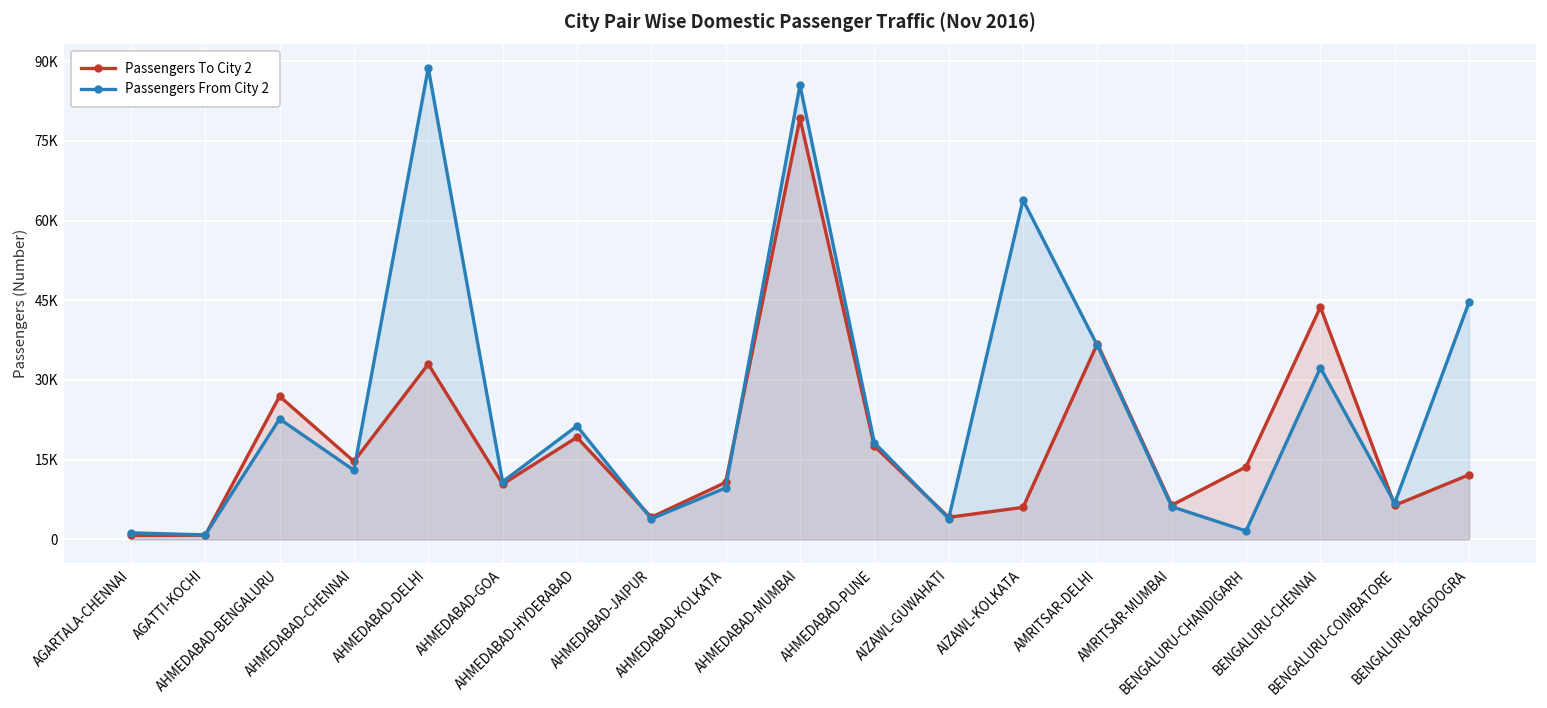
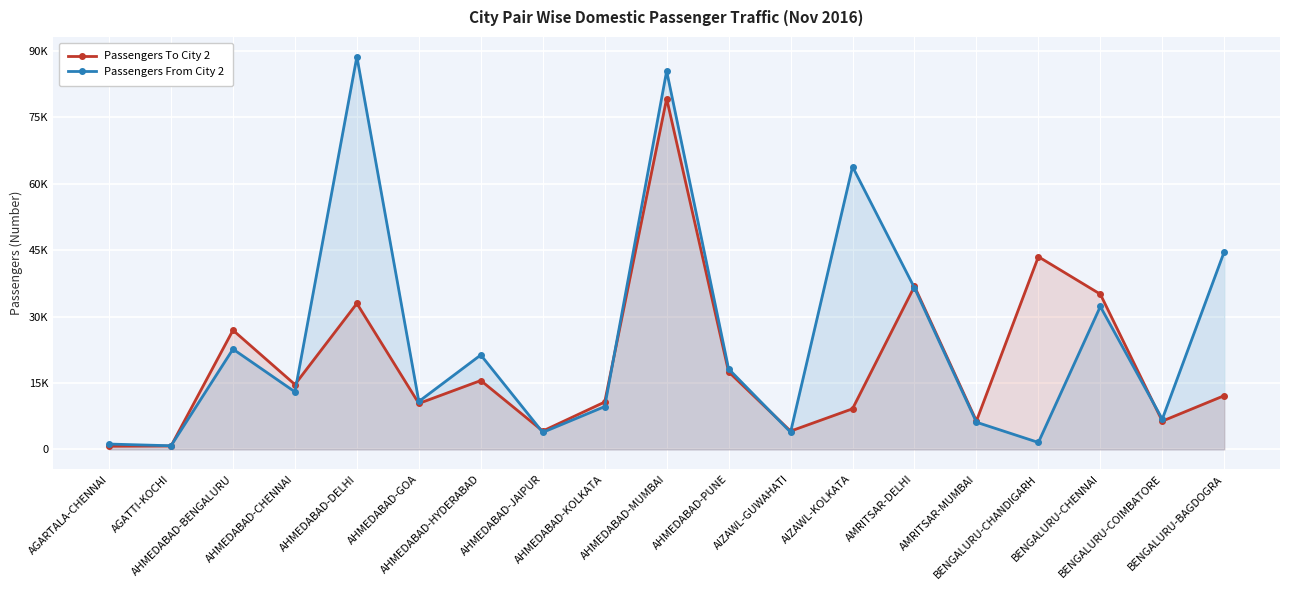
  {
    "Passengers To City 2": {
      "AHMEDABAD-BENGALURU": 27000,
      "AHMEDABAD-CHENNAI": 15000,
      "AHMEDABAD-DELHI": 33000,
-     "AHMEDABAD-HYDERABAD": 19000,
+     "AHMEDABAD-HYDERABAD": 16000,
      "AHMEDABAD-KOLKATA": 11000,
      "AHMEDABAD-MUMBAI": 79000,
      "AHMEDABAD-PUNE": 18000,
-     "AIZAWL-KOLKATA": 6000,
-     "BENGALURU-CHANDIGARH": 14000,
-     "BENGALURU-CHENNAI": 44000,
+     "AIZAWL-KOLKATA": 9000,
+     "BENGALURU-CHANDIGARH": 44000,
+     "BENGALURU-CHENNAI": 35000,
      "BENGALURU-BAGDOGRA": 12000
    },
    "Passengers From City 2": {
      "AHMEDABAD-BENGALURU": 23000,
      "AHMEDABAD-CHENNAI": 13000,
      "AHMEDABAD-DELHI": 89000,
      "AHMEDABAD-HYDERABAD": 21000,
      "AHMEDABAD-KOLKATA": 10000,
      "AHMEDABAD-MUMBAI": 85000,
      "AHMEDABAD-PUNE": 18000,
      "AIZAWL-KOLKATA": 64000,
      "BENGALURU-CHANDIGARH": 2000,
      "BENGALURU-CHENNAI": 32000,
      "BENGALURU-BAGDOGRA": 45000
    }
  }
